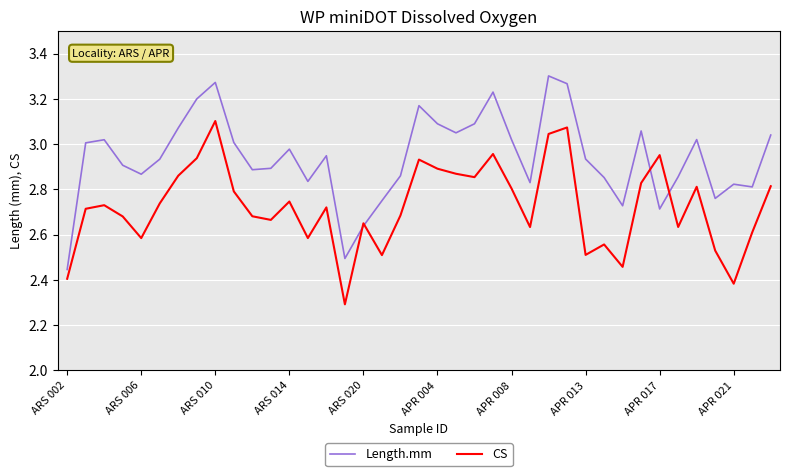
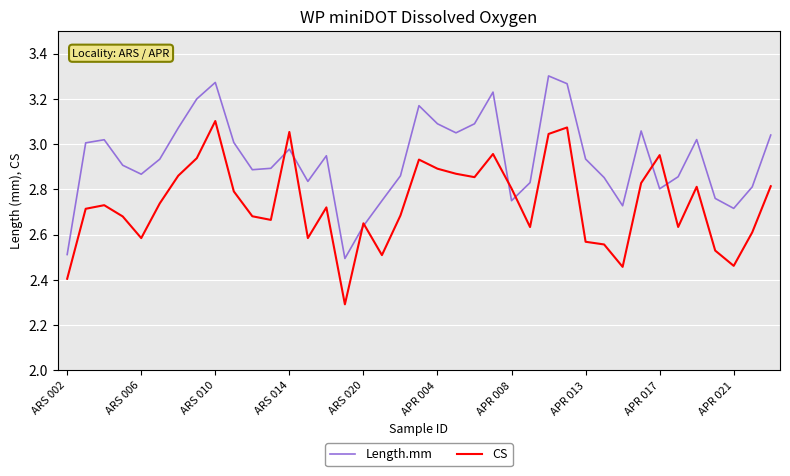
  {
    "Length.mm": {
-     "ARS 002": 2.45,
+     "ARS 002": 2.51,
      "ARS 006": 2.87,
      "ARS 010": 3.27,
      "ARS 014": 2.98,
      "ARS 020": 2.64,
      "APR 004": 3.09,
-     "APR 008": 3.02,
+     "APR 008": 2.75,
      "APR 013": 2.93,
-     "APR 017": 2.71,
-     "APR 021": 2.82
+     "APR 017": 2.80,
+     "APR 021": 2.72
    },
    "CS": {
      "ARS 002": 2.41,
      "ARS 006": 2.58,
      "ARS 010": 3.10,
-     "ARS 014": 2.75,
+     "ARS 014": 3.05,
      "ARS 020": 2.65,
      "APR 004": 2.89,
      "APR 008": 2.80,
-     "APR 013": 2.51,
+     "APR 013": 2.57,
      "APR 017": 2.95,
-     "APR 021": 2.38
+     "APR 021": 2.46
    }
  }
